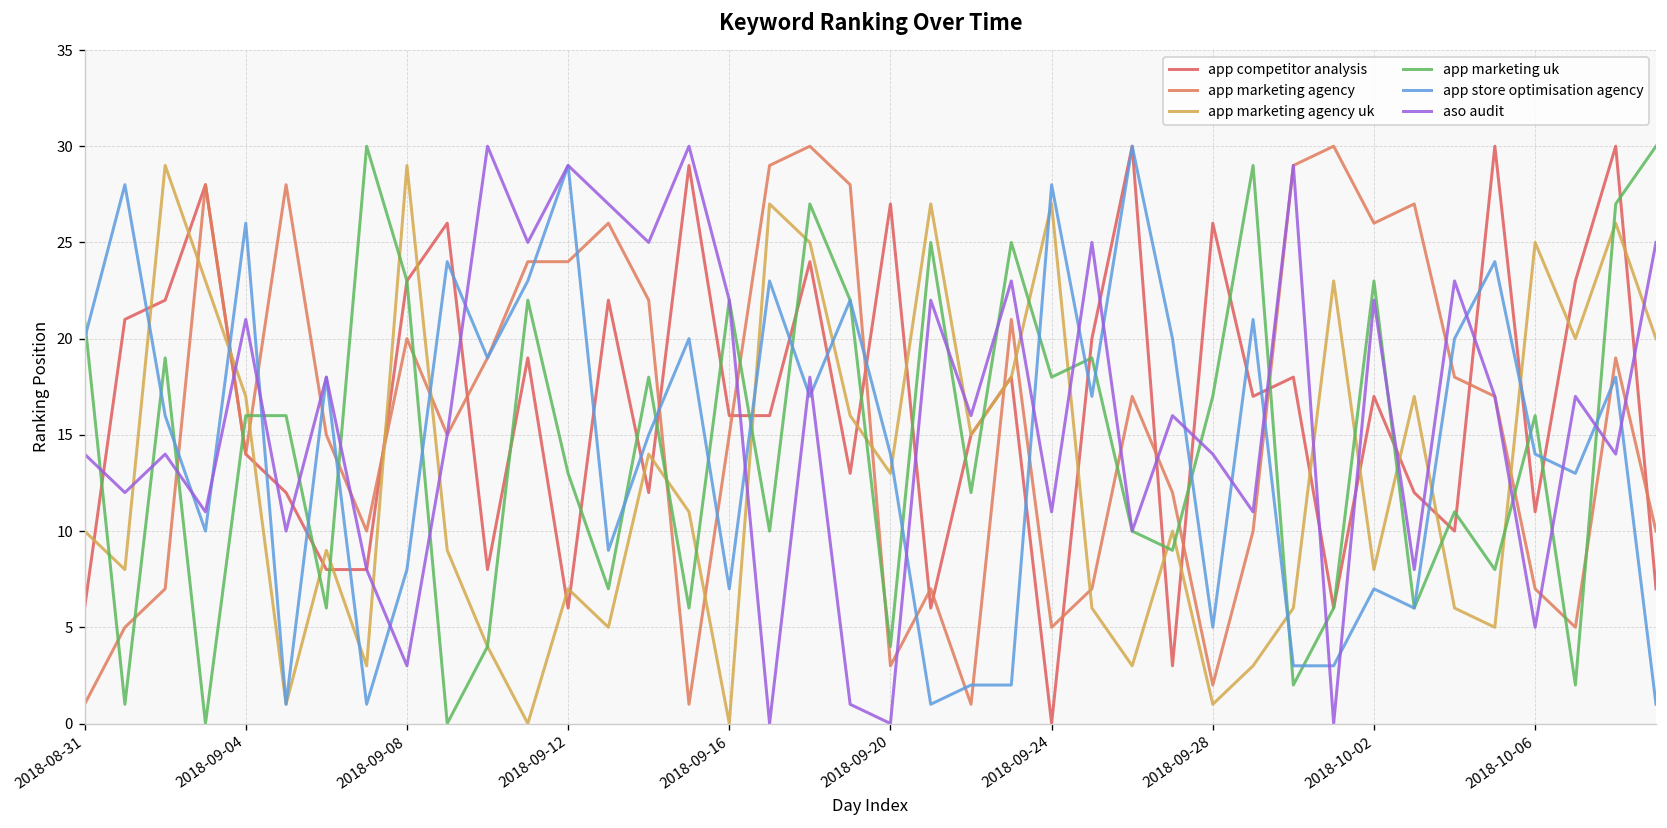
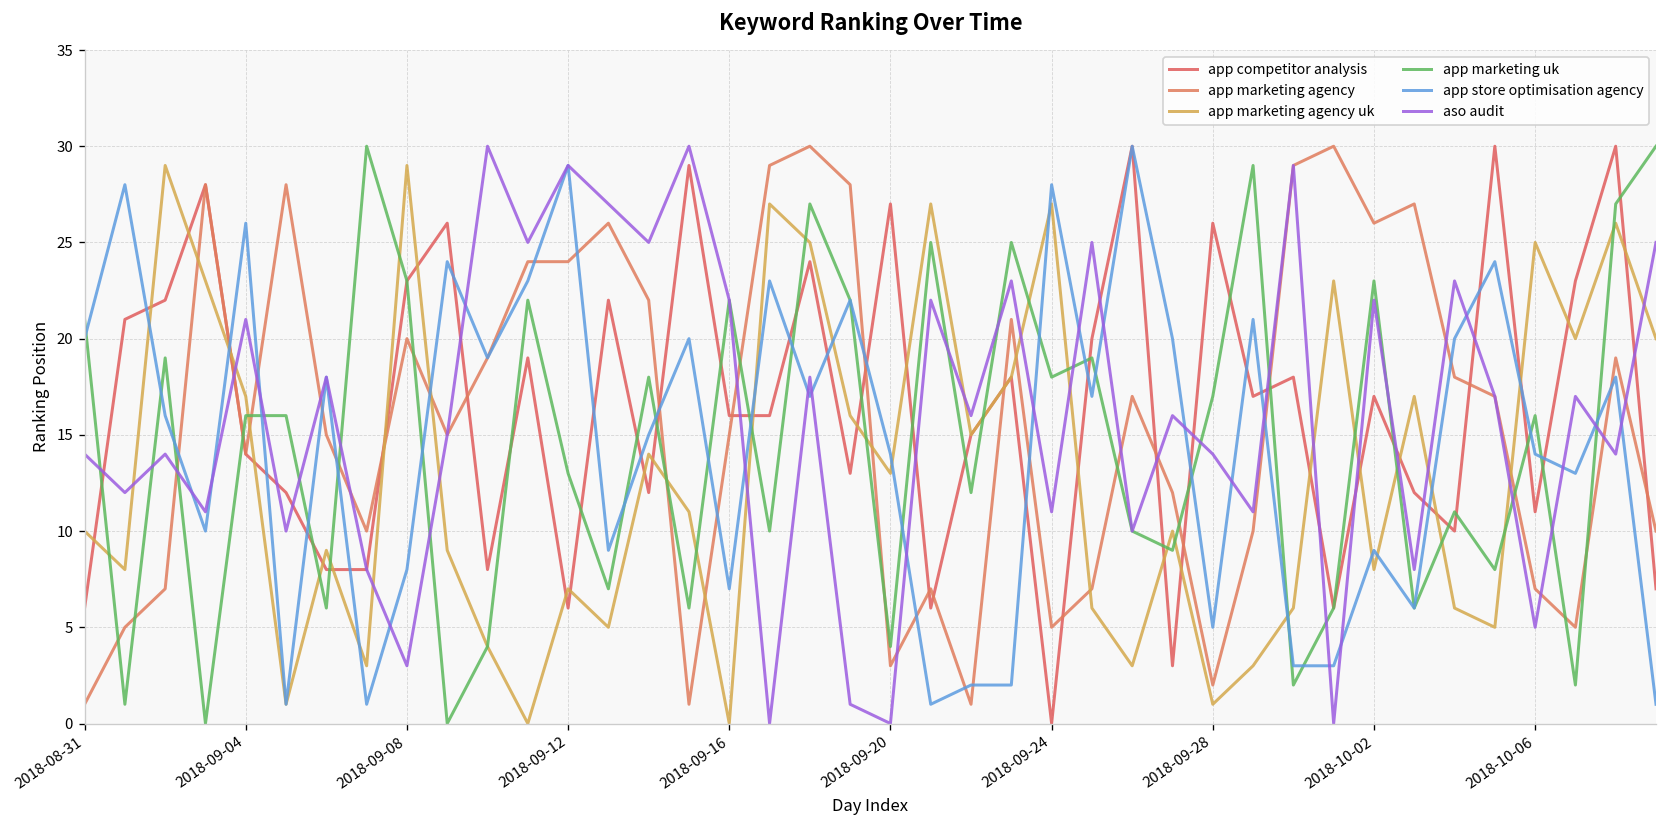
  {
    "app marketing uk": {
      "2018-08-31": 21,
      "2018-09-04": 16,
      "2018-09-12": 13,
      "2018-09-20": 4,
      "2018-09-24": 18,
      "2018-09-28": 17,
      "2018-10-02": 23,
      "2018-10-06": 16
    },
    "app store optimisation agency": {
      "2018-08-31": 20,
      "2018-09-04": 26,
      "2018-09-08": 8,
      "2018-09-16": 7,
      "2018-09-20": 14,
      "2018-09-24": 28,
      "2018-09-28": 5,
-     "2018-10-02": 7,
+     "2018-10-02": 9,
      "2018-10-06": 14
    },
    "aso audit": {
      "2018-08-31": 14,
      "2018-09-04": 21,
      "2018-09-08": 3,
      "2018-09-20": 0,
      "2018-09-24": 11,
      "2018-09-28": 14,
      "2018-10-02": 22,
      "2018-10-06": 5
    }
  }
